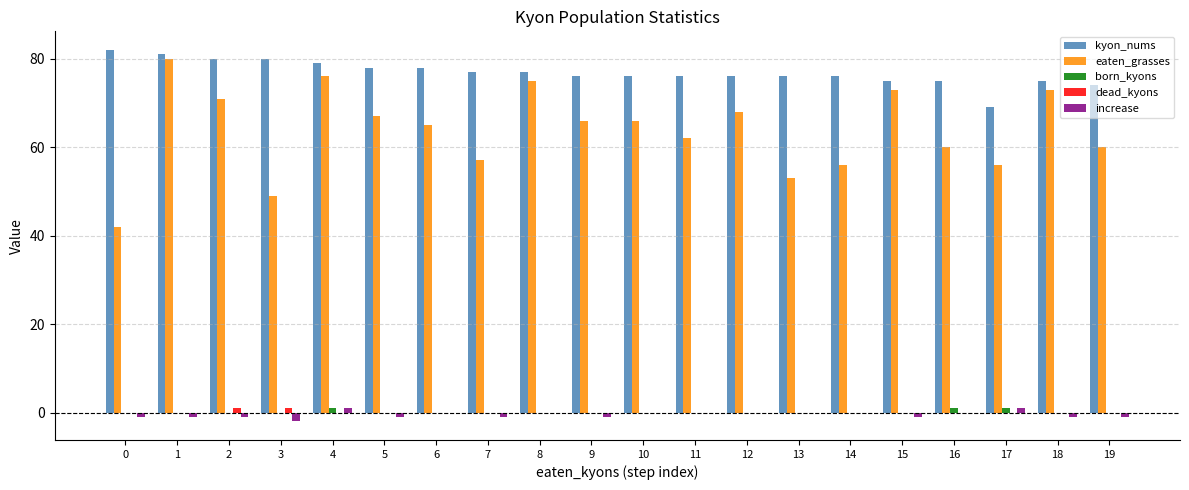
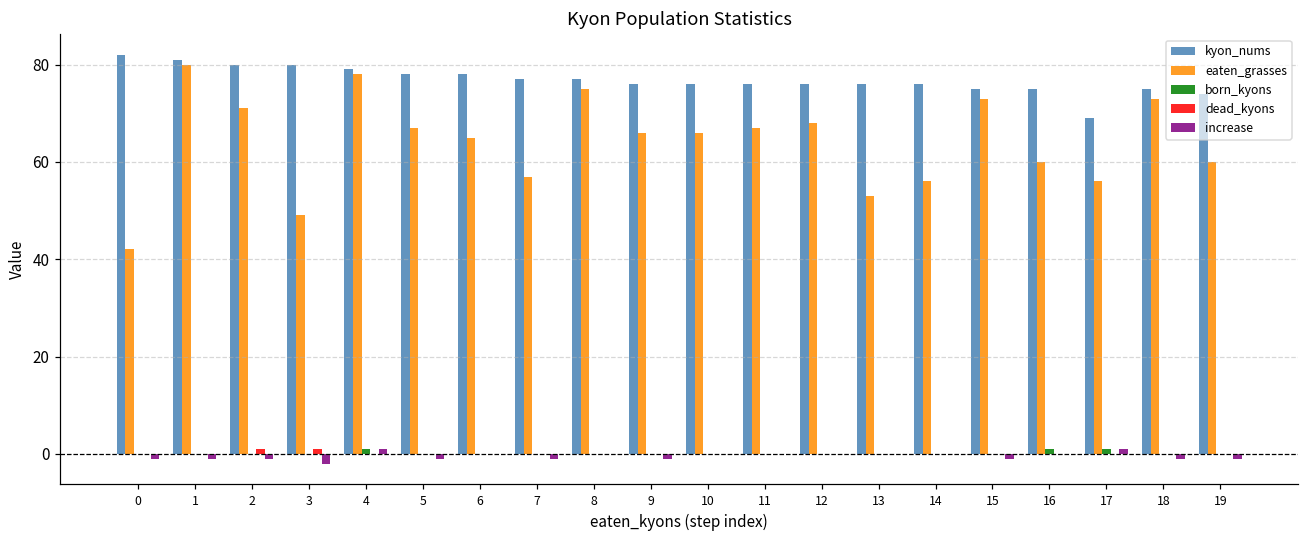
  {
    "kyon_nums": {
      "0": 82,
      "1": 81,
      "2": 80,
      "3": 80,
      "4": 79,
      "5": 78,
      "6": 78,
      "7": 77,
      "8": 77,
      "9": 76,
      "10": 76,
      "11": 76,
      "12": 76,
      "13": 76,
      "14": 76,
      "15": 75,
      "16": 75,
      "17": 69,
      "18": 75
    },
    "eaten_grasses": {
      "0": 42,
      "1": 80,
      "2": 71,
      "3": 49,
-     "4": 76,
+     "4": 78,
      "5": 67,
      "6": 65,
      "7": 57,
      "8": 75,
      "9": 66,
      "10": 66,
-     "11": 62,
+     "11": 67,
      "12": 68,
      "13": 53,
      "14": 56,
      "15": 73,
      "16": 60,
      "17": 56,
      "18": 73,
      "19": 60
    },
    "born_kyons": {
      "0": 0,
      "1": 0,
      "2": 0,
      "3": 0,
      "4": 1,
      "5": 0,
      "6": 0,
      "7": 0,
      "8": 0,
      "9": 0,
      "10": 0,
      "11": 0,
      "12": 0,
      "13": 0,
      "14": 0,
      "15": 0,
      "16": 1,
      "17": 1,
      "18": 0,
      "19": 0
    },
    "dead_kyons": {
      "0": 0,
      "1": 0,
      "2": 1,
      "3": 1,
      "4": 0,
      "5": 0,
      "6": 0,
      "7": 0,
      "8": 0,
      "9": 0,
      "10": 0,
      "11": 0,
      "12": 0,
      "13": 0,
      "14": 0,
      "15": 0,
      "16": 0,
      "17": 0,
      "18": 0,
      "19": 0
    },
    "increase": {
      "0": -1,
      "1": -1,
      "2": -1,
      "3": -2,
      "4": 1,
      "5": -1,
      "6": 0,
      "7": -1,
      "8": 0,
      "9": -1,
      "10": 0,
      "11": 0,
      "12": 0,
      "13": 0,
      "14": 0,
      "15": -1,
      "16": 0,
      "17": 1,
      "18": -1,
      "19": -1
    }
  }
